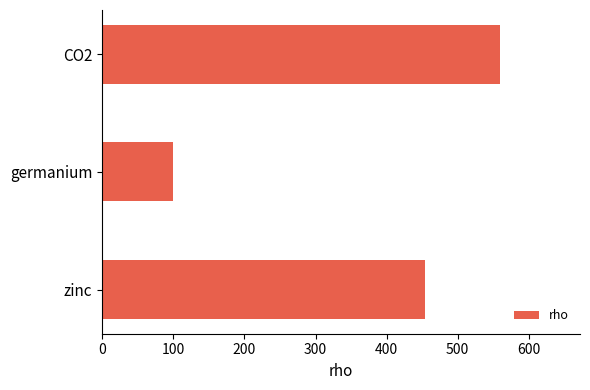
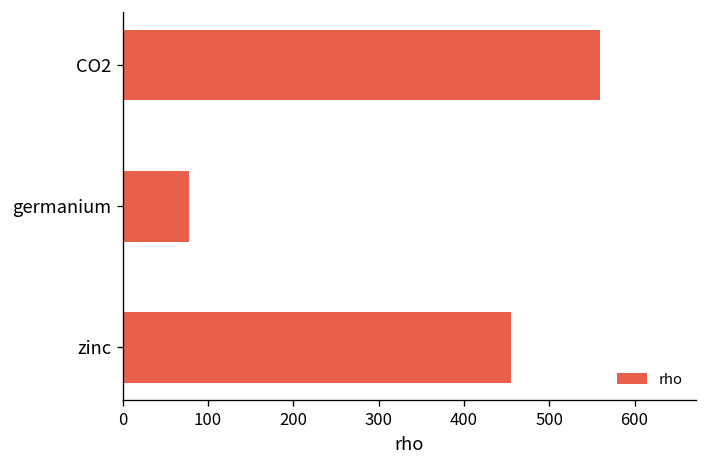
  {
    "CO2": 560,
-   "germanium": 100,
+   "germanium": 80,
    "zinc": 450
  }
